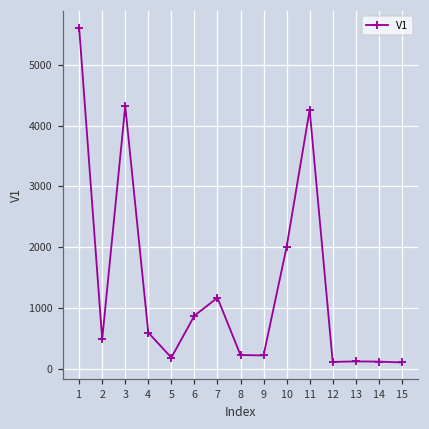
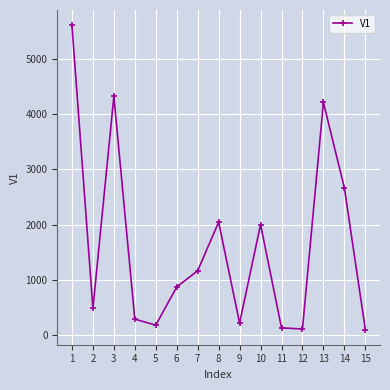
  {
    "1": 5600,
    "2": 500,
    "3": 4300,
-   "4": 600,
+   "4": 300,
    "5": 200,
    "6": 900,
    "7": 1200,
-   "8": 200,
+   "8": 2000,
    "9": 200,
    "10": 2000,
-   "11": 4300,
+   "11": 100,
    "12": 100,
-   "13": 100,
-   "14": 100,
+   "13": 4200,
+   "14": 2700,
    "15": 100
  }
